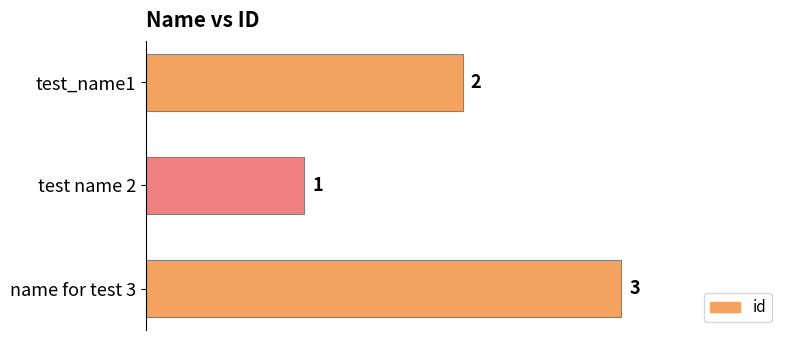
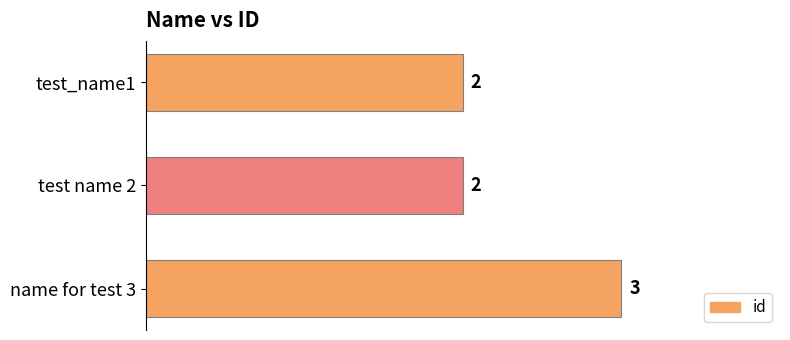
  {
    "test_name1": 2,
-   "test name 2": 1,
+   "test name 2": 2,
    "name for test 3": 3
  }
